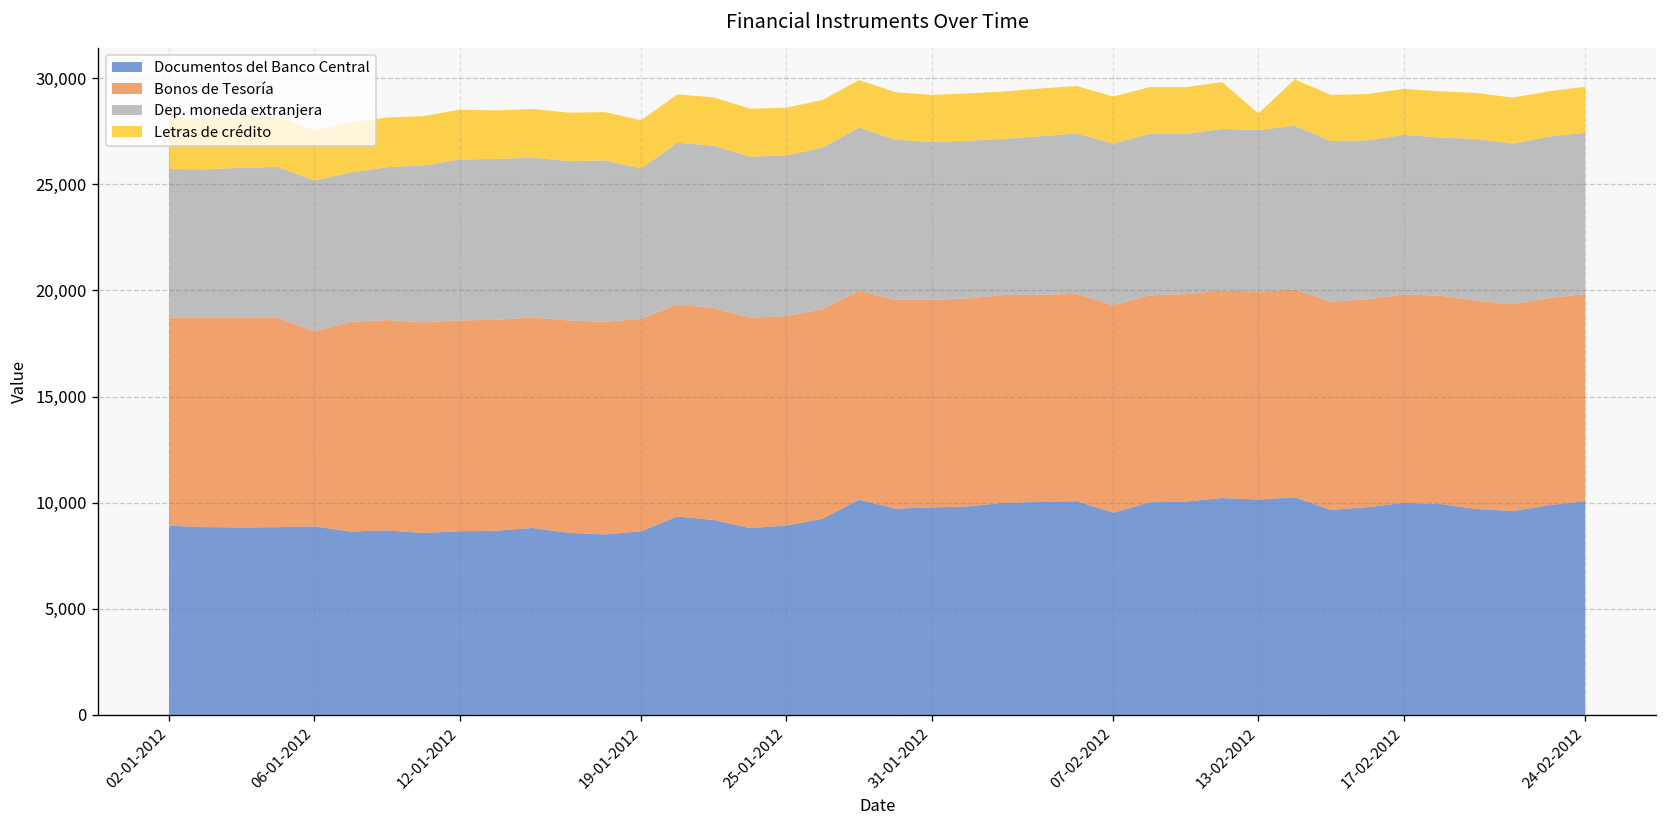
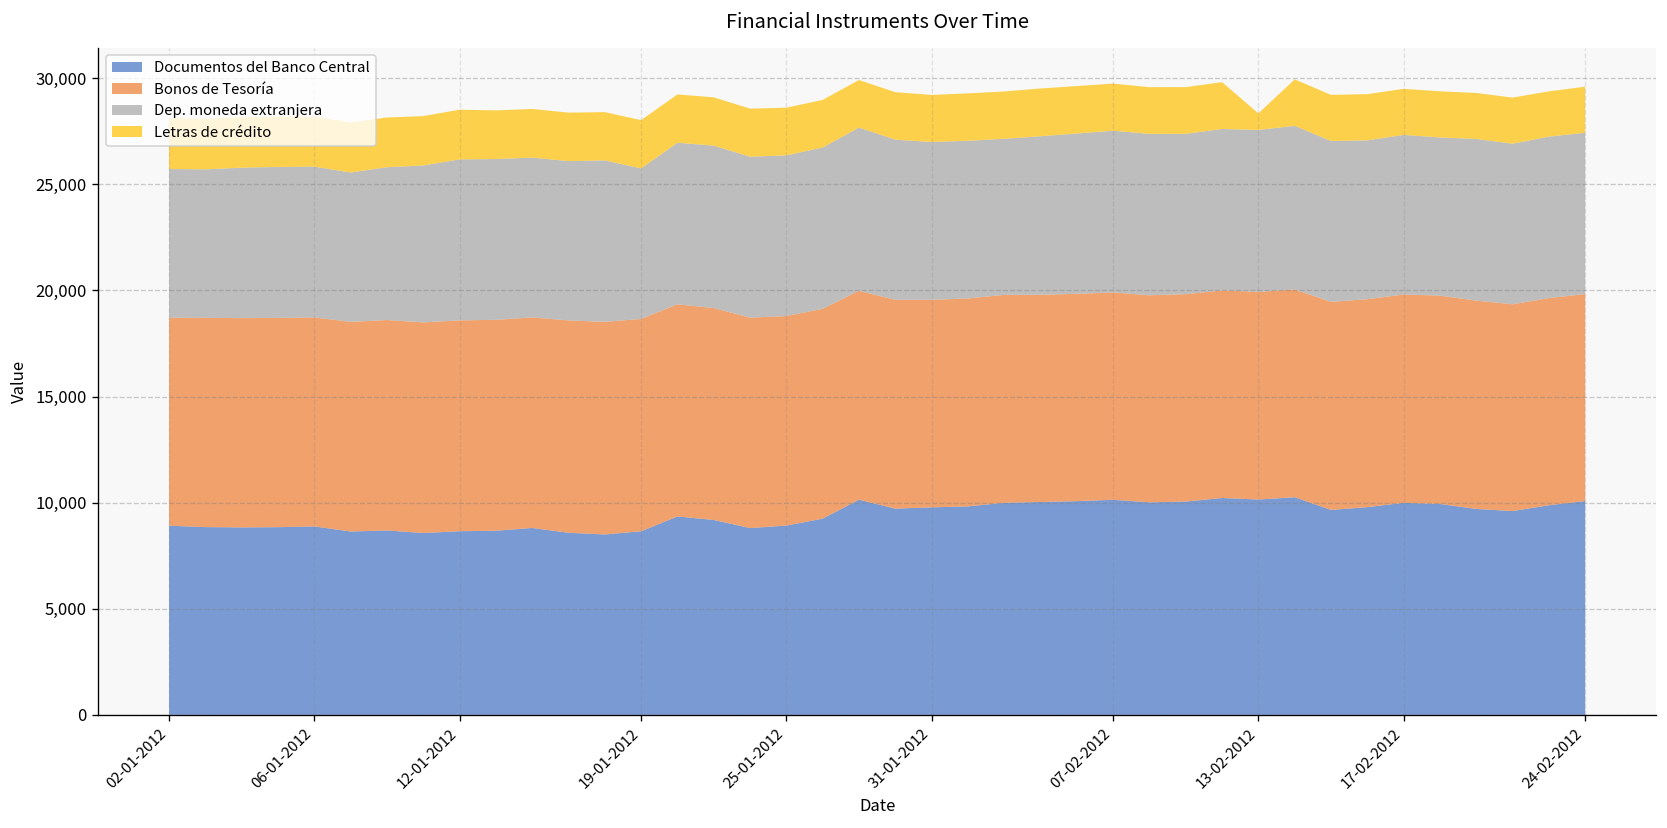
  {
    "Documentos del Banco Central": {
      "02-01-2012": "8,900",
      "06-01-2012": "8,900",
      "12-01-2012": "8,700",
      "19-01-2012": "8,700",
      "25-01-2012": "8,900",
      "31-01-2012": "9,800",
-     "07-02-2012": "9,500",
+     "07-02-2012": "10,100",
      "13-02-2012": "10,100",
      "17-02-2012": "10,000",
      "24-02-2012": "10,100"
    },
    "Bonos de Tesoría": {
      "02-01-2012": "9,800",
-     "06-01-2012": "9,200",
+     "06-01-2012": "9,800",
      "12-01-2012": "9,900",
      "19-01-2012": "10,000",
      "25-01-2012": "9,900",
      "31-01-2012": "9,800",
      "07-02-2012": "9,800",
      "13-02-2012": "9,800",
      "17-02-2012": "9,800",
      "24-02-2012": "9,800"
    },
    "Dep. moneda extranjera": {
      "02-01-2012": "7,000",
      "06-01-2012": "7,100",
      "12-01-2012": "7,600",
      "19-01-2012": "7,100",
      "25-01-2012": "7,600",
      "31-01-2012": "7,400",
      "07-02-2012": "7,600",
      "13-02-2012": "7,600",
      "17-02-2012": "7,500",
      "24-02-2012": "7,600"
    },
    "Letras de crédito": {
      "12-01-2012": "2,300",
      "19-01-2012": "2,300",
      "25-01-2012": "2,200",
      "31-01-2012": "2,200",
      "07-02-2012": "2,200",
      "13-02-2012": "800",
      "17-02-2012": "2,200",
      "24-02-2012": "2,200"
    }
  }
